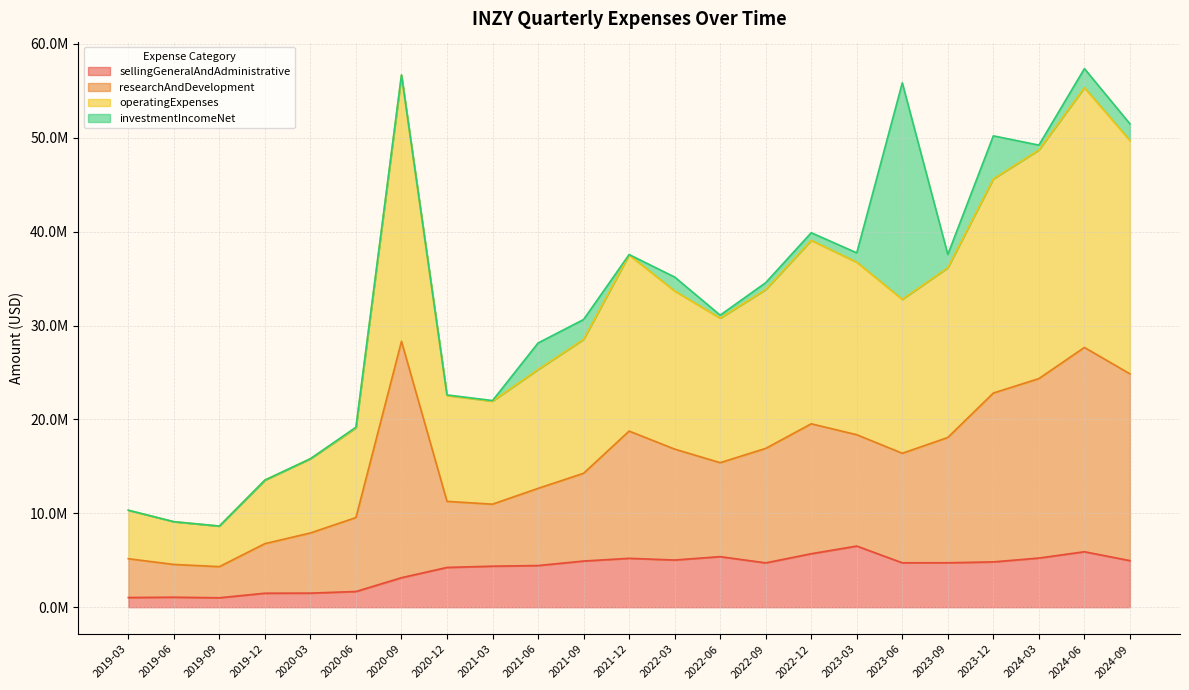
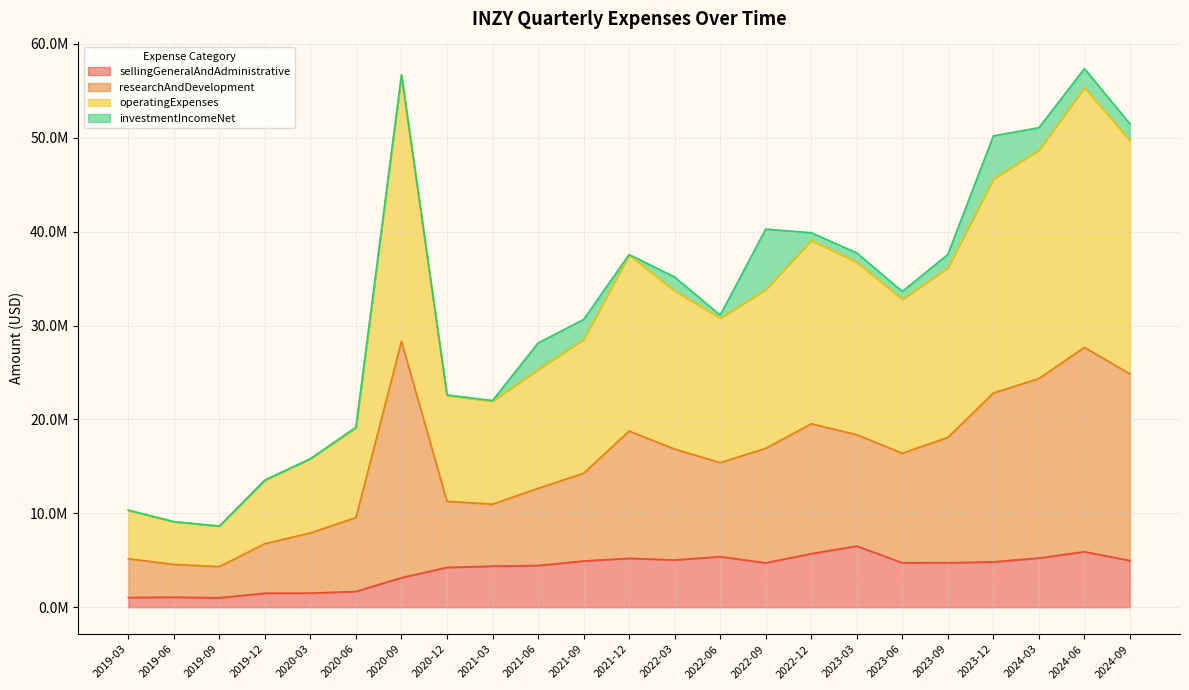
  {
    "operatingExpenses": {
      "2021-06": 13000000,
      "2021-09": 14000000,
      "2022-03": 17000000,
      "2022-06": 15000000,
      "2022-09": 17000000,
      "2022-12": 20000000,
      "2023-03": 18000000,
      "2023-06": 16000000,
      "2023-09": 18000000,
      "2023-12": 23000000,
      "2024-03": 24000000,
      "2024-06": 28000000,
      "2024-09": 25000000
    },
    "investmentIncomeNet": {
      "2021-06": 3000000,
      "2021-09": 2000000,
      "2022-03": 1000000,
      "2022-06": 0,
-     "2022-09": 1000000,
+     "2022-09": 6000000,
      "2022-12": 1000000,
      "2023-03": 1000000,
-     "2023-06": 23000000,
+     "2023-06": 1000000,
      "2023-09": 1000000,
      "2023-12": 5000000,
-     "2024-03": 1000000,
+     "2024-03": 2000000,
      "2024-06": 2000000,
      "2024-09": 2000000
    }
  }
